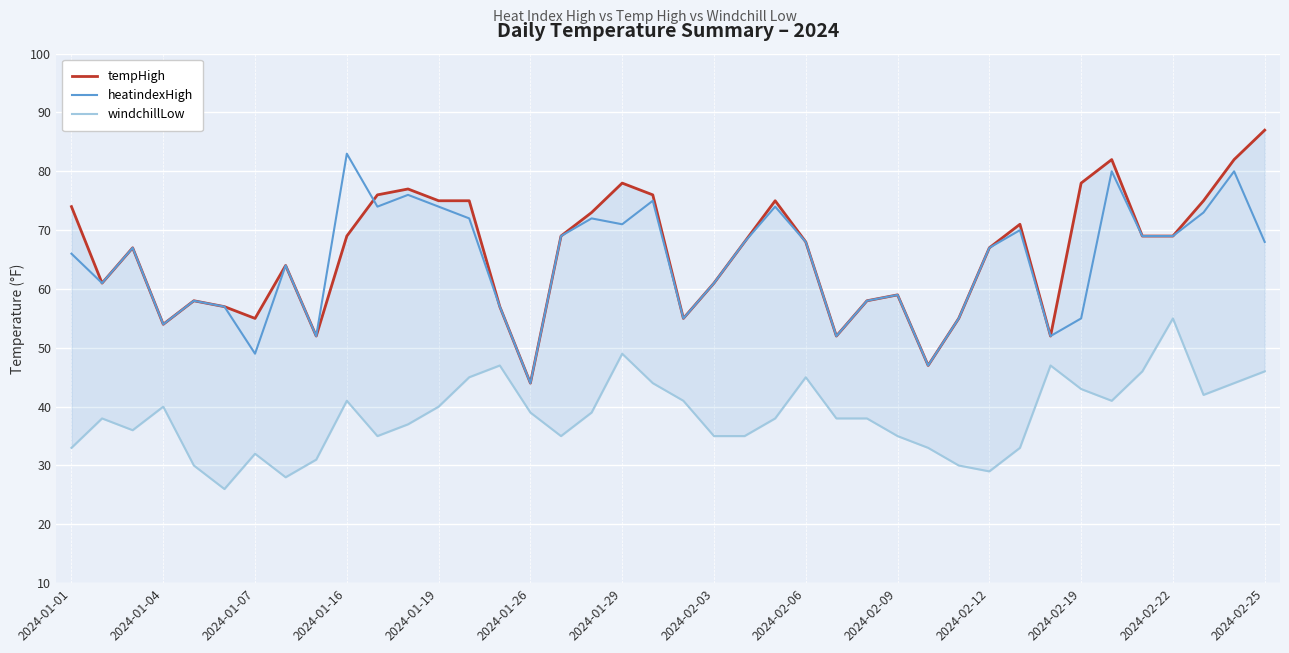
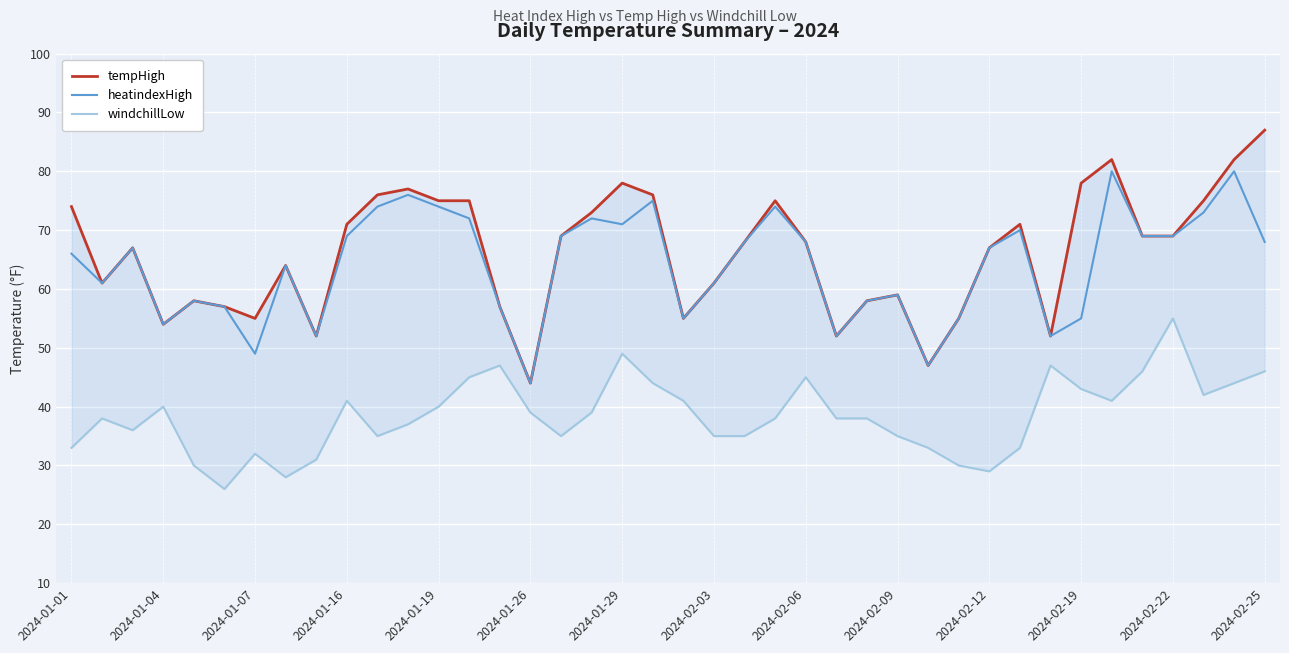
  {
    "tempHigh": {
      "2024-01-01": 74,
      "2024-01-07": 55,
-     "2024-01-16": 69,
+     "2024-01-16": 71,
      "2024-01-19": 75,
      "2024-01-29": 78,
      "2024-02-19": 78,
      "2024-02-25": 87
    },
    "heatindexHigh": {
      "2024-01-01": 66,
      "2024-01-07": 49,
-     "2024-01-16": 83,
+     "2024-01-16": 69,
      "2024-01-19": 74,
      "2024-01-29": 71,
      "2024-02-19": 55,
      "2024-02-25": 68
    },
    "windchillLow": {
      "2024-01-01": 33,
      "2024-01-04": 40,
      "2024-01-07": 32,
      "2024-01-16": 41,
      "2024-01-19": 40,
      "2024-01-26": 39,
      "2024-01-29": 49,
      "2024-02-03": 35,
      "2024-02-06": 45,
      "2024-02-09": 35,
      "2024-02-12": 29,
      "2024-02-19": 43,
      "2024-02-22": 55,
      "2024-02-25": 46
    }
  }
